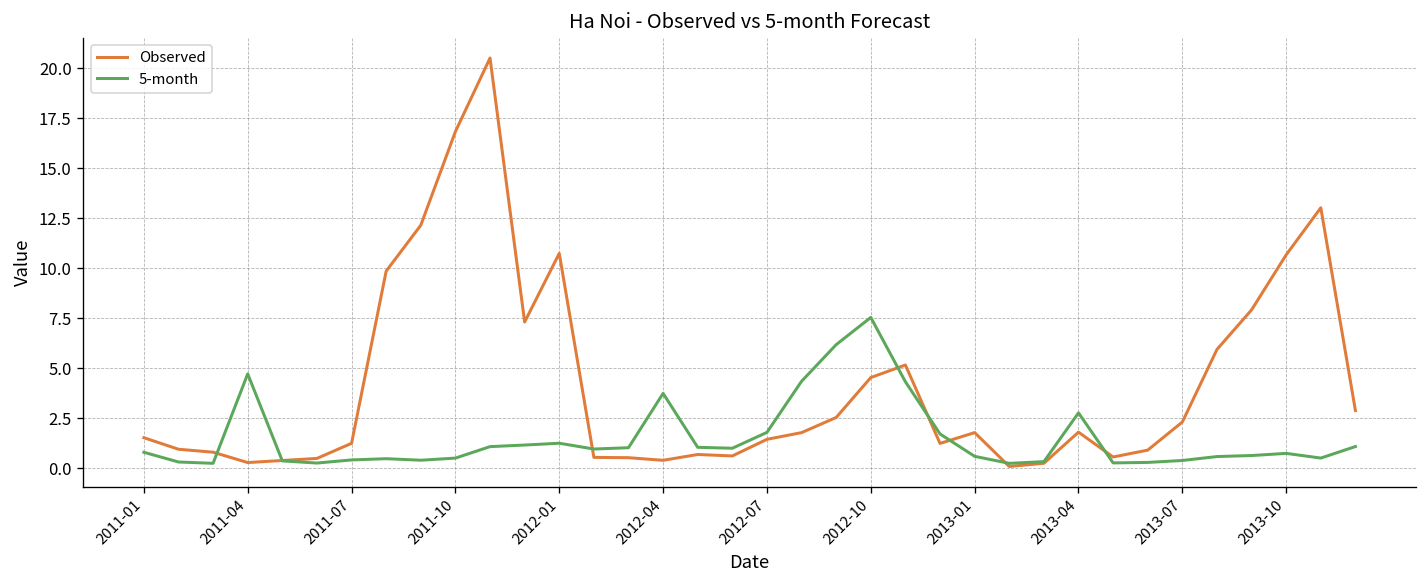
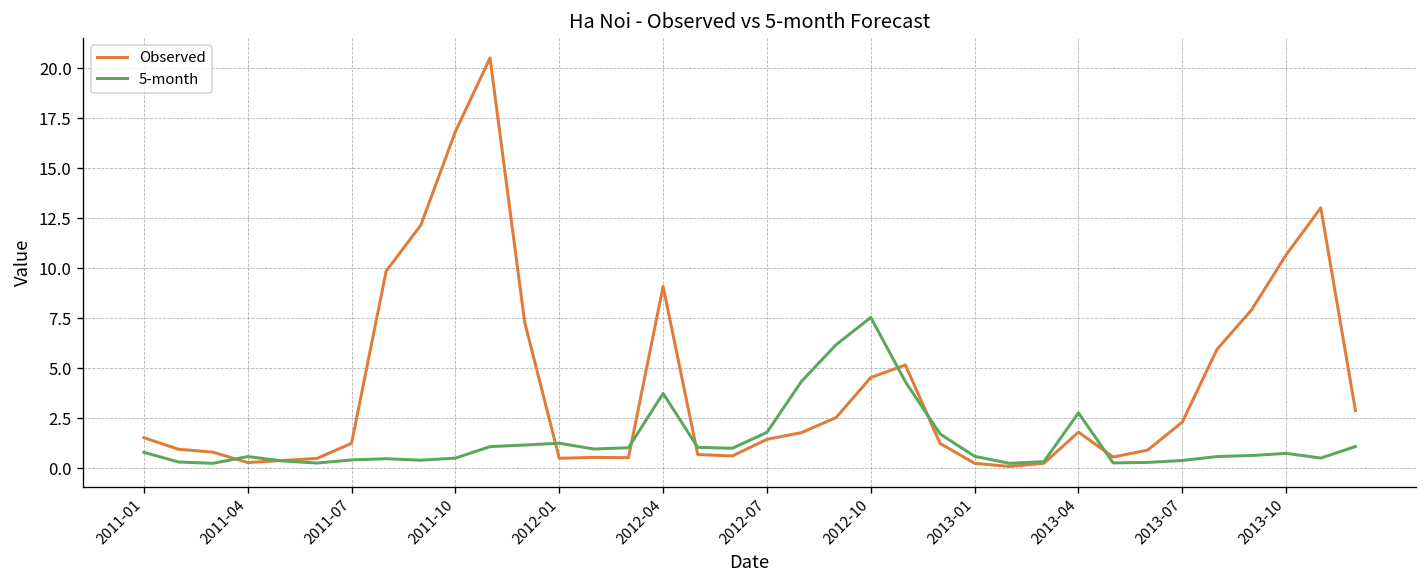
  {
    "Observed": {
      "2011-01": 1.5,
      "2011-04": 0.3,
      "2011-07": 1.2,
      "2011-10": 16.8,
-     "2012-01": 10.7,
-     "2012-04": 0.4,
+     "2012-01": 0.5,
+     "2012-04": 9.1,
      "2012-07": 1.4,
      "2012-10": 4.5,
-     "2013-01": 1.8,
+     "2013-01": 0.2,
      "2013-04": 1.8,
      "2013-07": 2.3,
      "2013-10": 10.7
    },
    "5-month": {
      "2011-01": 0.8,
-     "2011-04": 4.7,
+     "2011-04": 0.6,
      "2011-07": 0.4,
      "2011-10": 0.5,
      "2012-01": 1.2,
      "2012-04": 3.7,
      "2012-07": 1.8,
      "2012-10": 7.5,
      "2013-01": 0.6,
      "2013-04": 2.8,
      "2013-07": 0.4,
      "2013-10": 0.7
    }
  }
